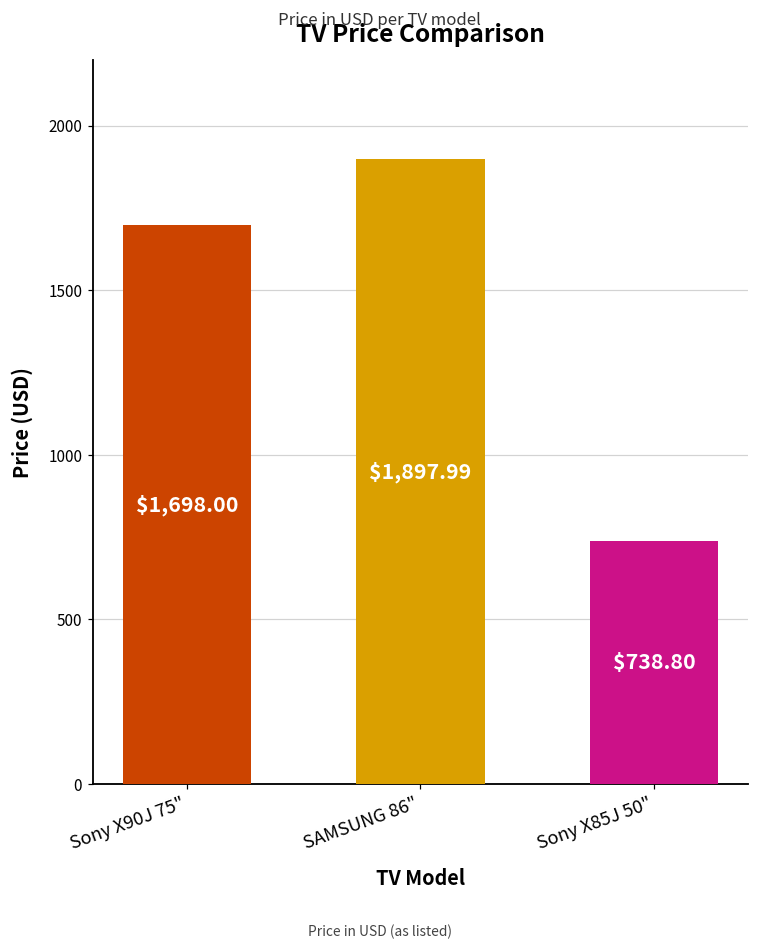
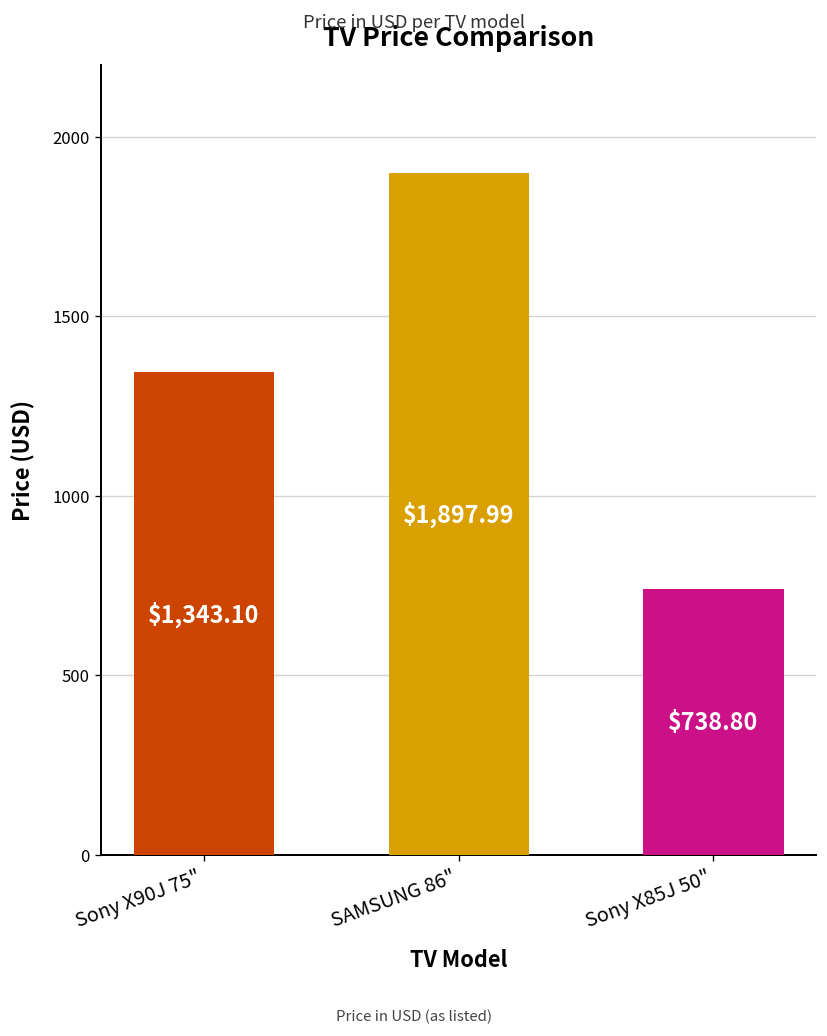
  {
-   "Sony X90J 75\"": "$1,698.00",
+   "Sony X90J 75\"": "$1,343.10",
    "SAMSUNG 86\"": "$1,897.99",
    "Sony X85J 50\"": "$738.80"
  }
